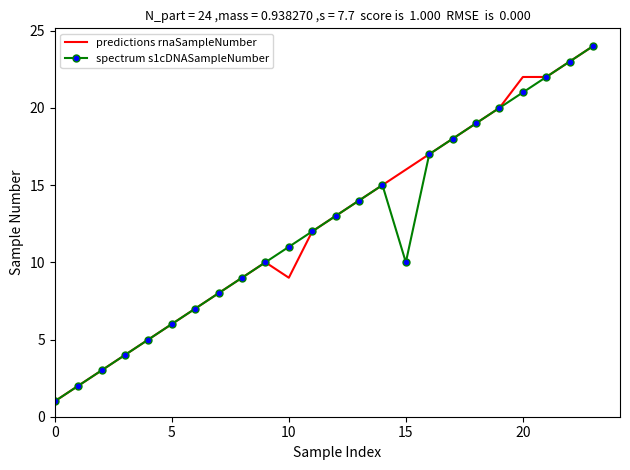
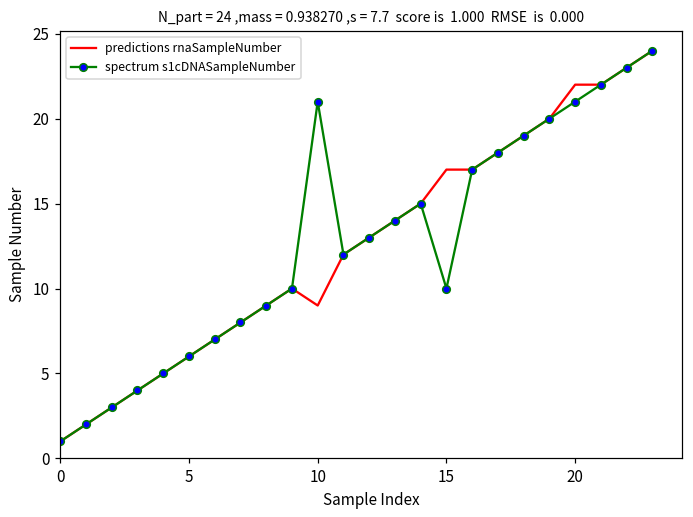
  {
    "predictions rnaSampleNumber": {
      "10": 9,
-     "15": 16,
+     "15": 17,
      "20": 22
    },
    "spectrum s1cDNASampleNumber": {
-     "10": 11,
+     "10": 21,
      "15": 10,
      "20": 21
    }
  }
